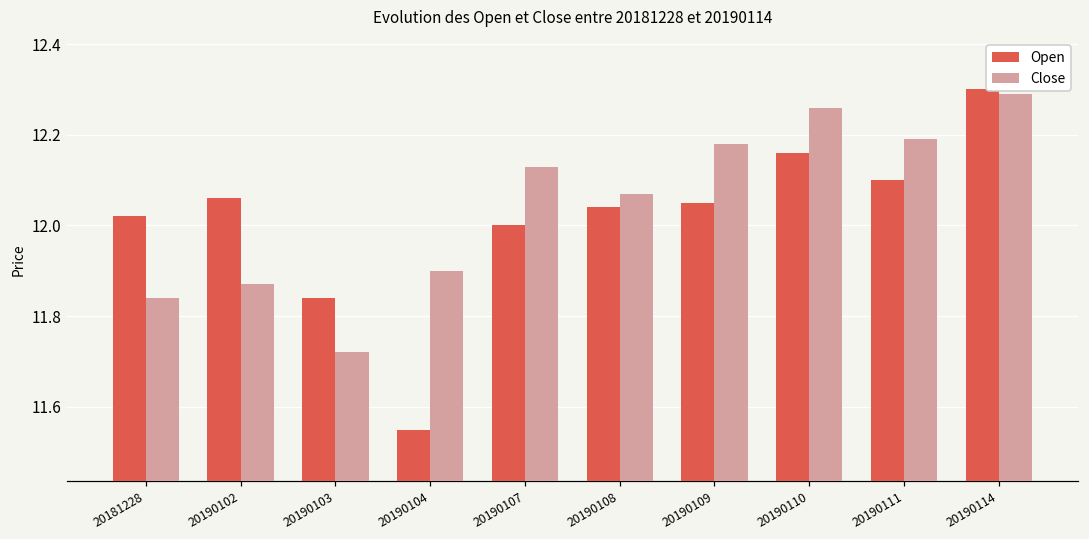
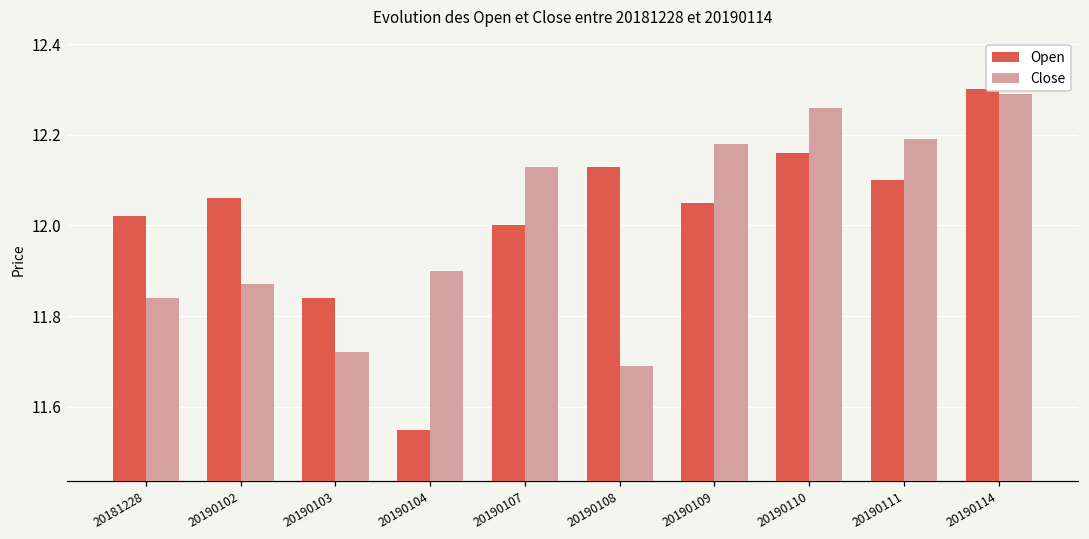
  {
    "Open": {
      "20181228": 12.02,
      "20190102": 12.06,
      "20190103": 11.84,
      "20190104": 11.55,
      "20190107": 12.00,
-     "20190108": 12.04,
+     "20190108": 12.13,
      "20190109": 12.05,
      "20190110": 12.16,
      "20190111": 12.10,
      "20190114": 12.30
    },
    "Close": {
      "20181228": 11.84,
      "20190102": 11.87,
      "20190103": 11.72,
      "20190104": 11.90,
      "20190107": 12.13,
-     "20190108": 12.07,
+     "20190108": 11.69,
      "20190109": 12.18,
      "20190110": 12.26,
      "20190111": 12.19,
      "20190114": 12.29
    }
  }
